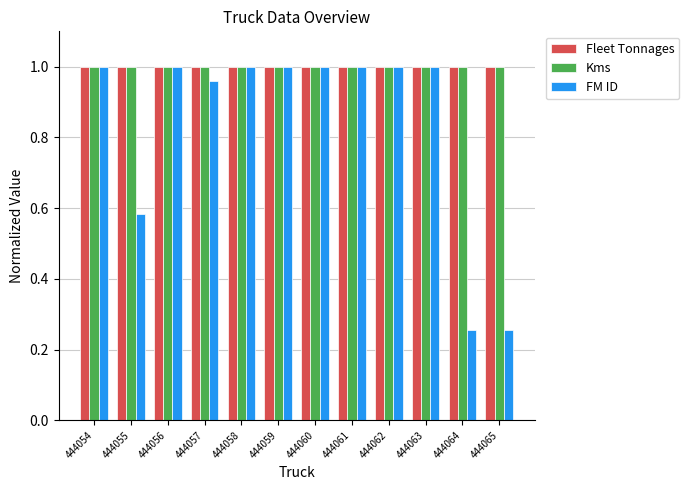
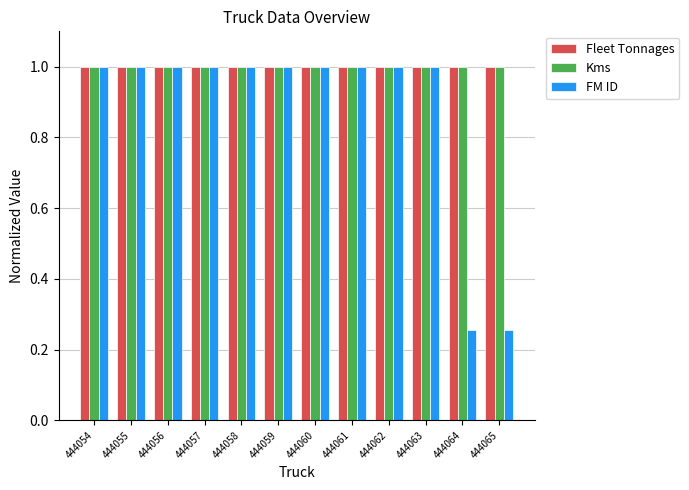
  {
    "Fleet Tonnages": {
      "444054": 1.00,
      "444055": 1.00,
      "444056": 1.00,
      "444057": 1.00,
      "444058": 1.00,
      "444059": 1.00,
      "444060": 1.00,
      "444061": 1.00,
      "444062": 1.00,
      "444063": 1.00,
      "444064": 1.00,
      "444065": 1.00
    },
    "Kms": {
      "444054": 1.00,
      "444055": 1.00,
      "444056": 1.00,
      "444057": 1.00,
      "444058": 1.00,
      "444059": 1.00,
      "444060": 1.00,
      "444061": 1.00,
      "444062": 1.00,
      "444063": 1.00,
      "444064": 1.00,
      "444065": 1.00
    },
    "FM ID": {
      "444054": 1.00,
-     "444055": 0.58,
+     "444055": 1.00,
      "444056": 1.00,
-     "444057": 0.96,
+     "444057": 1.00,
      "444058": 1.00,
      "444059": 1.00,
      "444060": 1.00,
      "444061": 1.00,
      "444062": 1.00,
      "444063": 1.00,
      "444064": 0.25,
      "444065": 0.26
    }
  }
